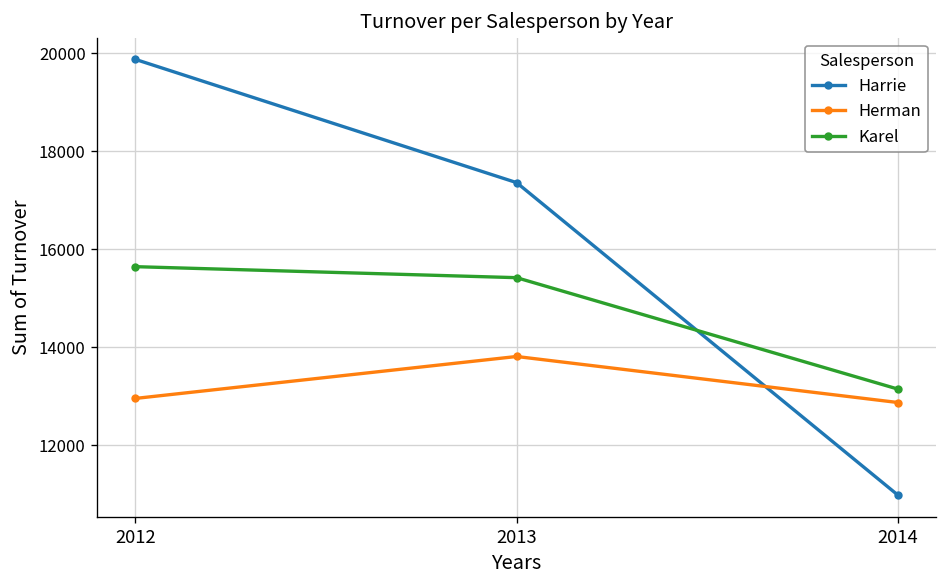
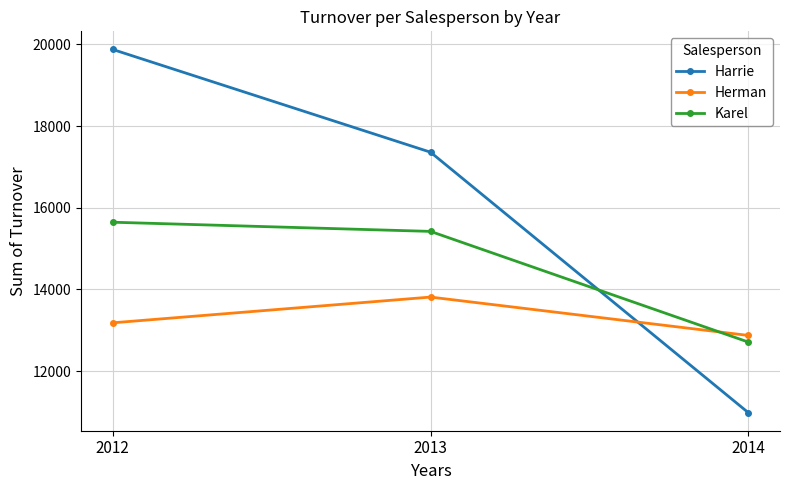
  {
    "Harrie": {
      "2012": 19900,
      "2013": 17400,
      "2014": 11000
    },
    "Herman": {
-     "2012": 13000,
+     "2012": 13200,
      "2013": 13800,
      "2014": 12900
    },
    "Karel": {
      "2012": 15600,
      "2013": 15400,
-     "2014": 13100
+     "2014": 12700
    }
  }
